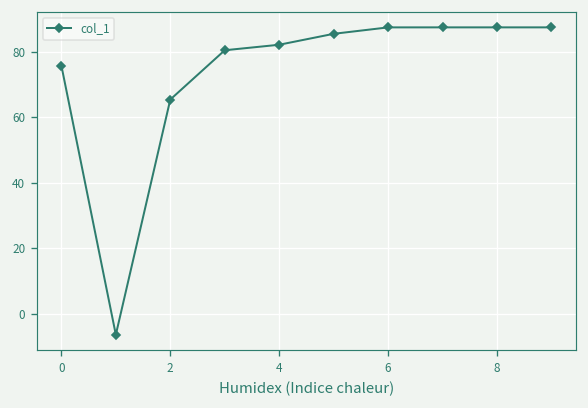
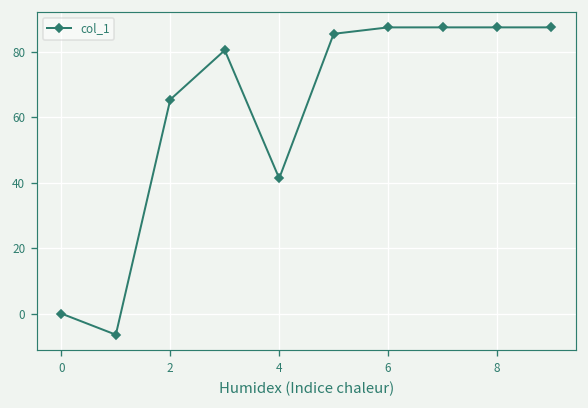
  {
-   "0": 76,
+   "0": 0,
    "2": 65,
-   "4": 82,
+   "4": 41,
    "6": 87,
    "8": 87
  }
